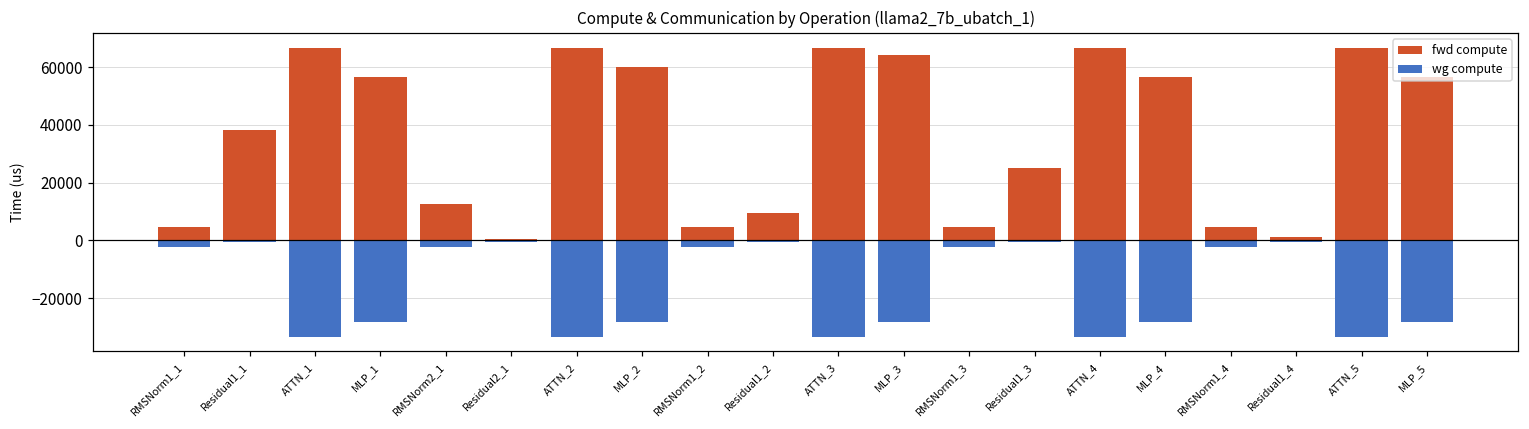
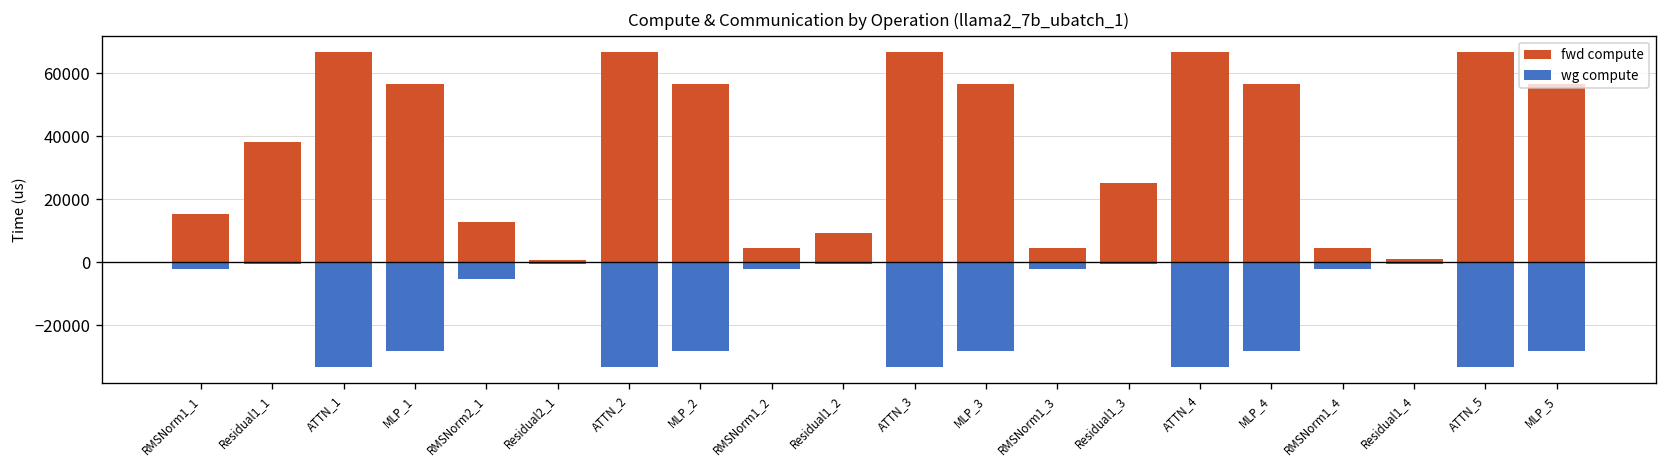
  {
    "fwd compute": {
-     "RMSNorm1_1": 5000,
+     "RMSNorm1_1": 15000,
      "Residual1_1": 38000,
      "ATTN_1": 67000,
      "MLP_1": 57000,
      "RMSNorm2_1": 13000,
      "ATTN_2": 67000,
-     "MLP_2": 60000,
+     "MLP_2": 57000,
      "RMSNorm1_2": 5000,
      "Residual1_2": 9000,
      "ATTN_3": 67000,
-     "MLP_3": 64000,
+     "MLP_3": 57000,
      "RMSNorm1_3": 5000,
      "Residual1_3": 25000,
      "ATTN_4": 67000,
      "MLP_4": 57000,
      "RMSNorm1_4": 5000,
      "Residual1_4": 1000,
      "ATTN_5": 67000
    },
    "wg compute": {
      "RMSNorm1_1": -2000,
      "ATTN_1": -33000,
      "MLP_1": -28000,
-     "RMSNorm2_1": -2000,
+     "RMSNorm2_1": -5000,
      "ATTN_2": -33000,
      "MLP_2": -28000,
      "RMSNorm1_2": -2000,
      "ATTN_3": -33000,
      "MLP_3": -28000,
      "RMSNorm1_3": -2000,
      "ATTN_4": -33000,
      "MLP_4": -28000,
      "RMSNorm1_4": -2000,
      "ATTN_5": -33000,
      "MLP_5": -28000
    }
  }
